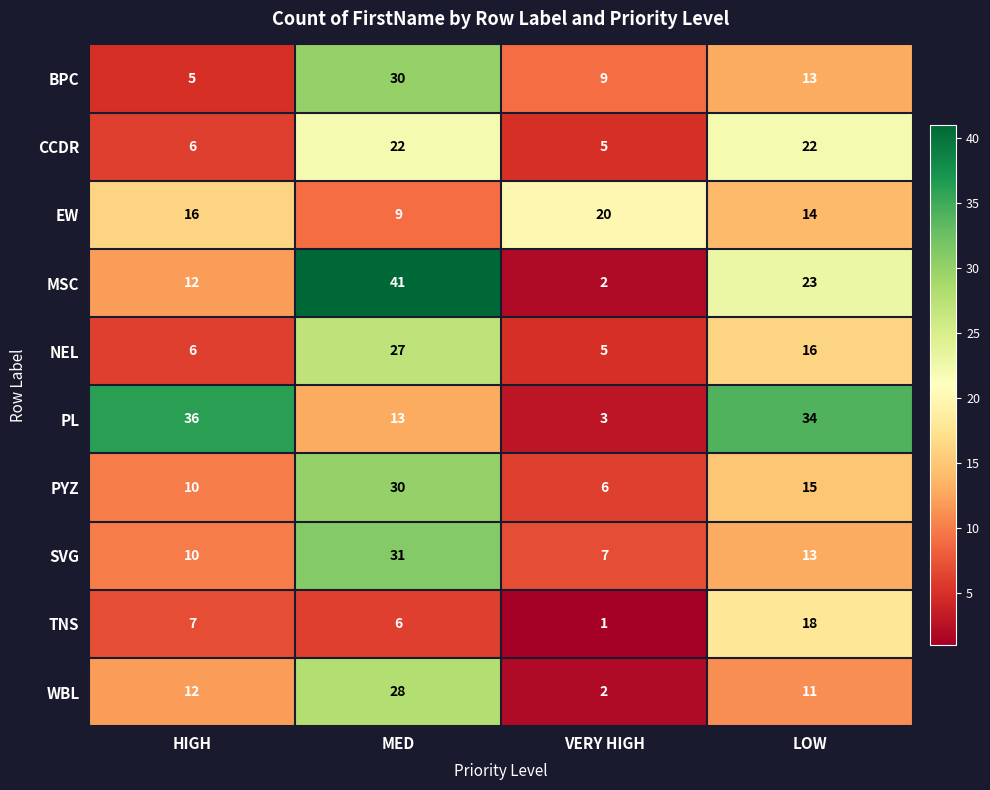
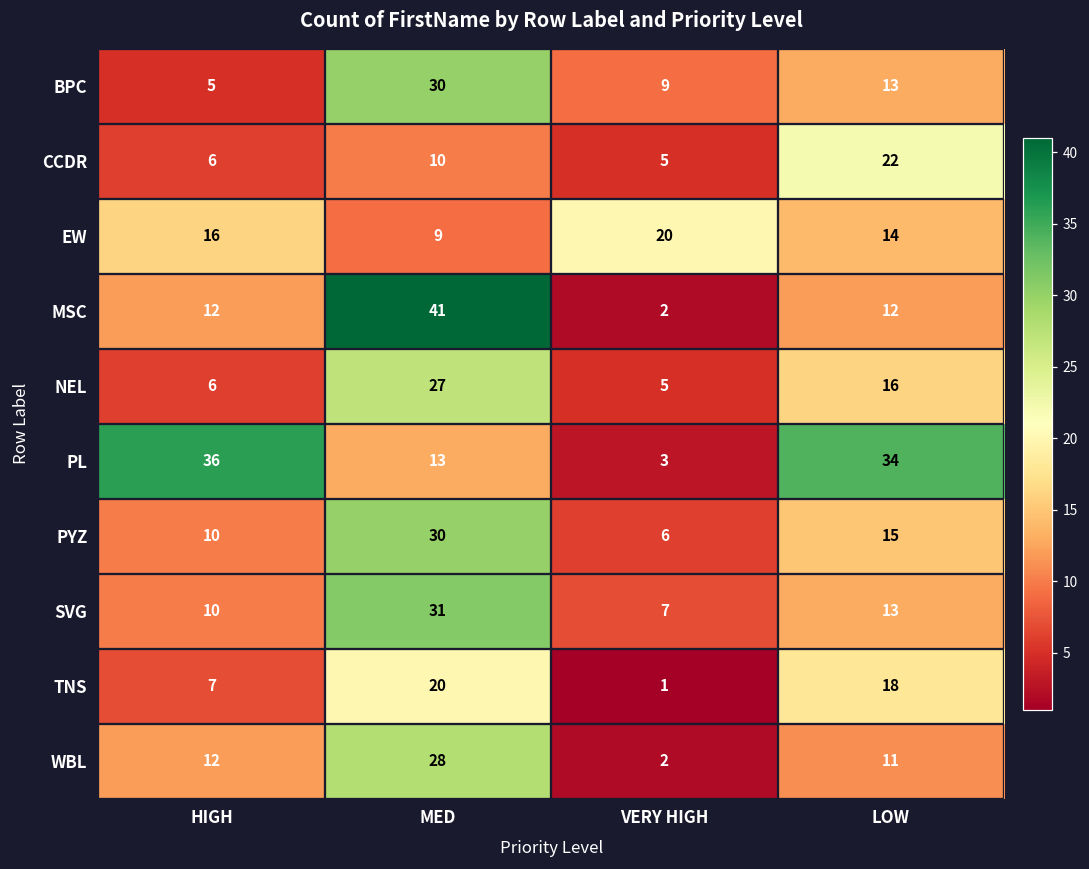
  {
    "BPC": {
      "HIGH": 5,
      "MED": 30,
      "VERY HIGH": 9,
      "LOW": 13
    },
    "CCDR": {
      "HIGH": 6,
-     "MED": 22,
+     "MED": 10,
      "VERY HIGH": 5,
      "LOW": 22
    },
    "EW": {
      "HIGH": 16,
      "MED": 9,
      "VERY HIGH": 20,
      "LOW": 14
    },
    "MSC": {
      "HIGH": 12,
      "MED": 41,
      "VERY HIGH": 2,
-     "LOW": 23
+     "LOW": 12
    },
    "NEL": {
      "HIGH": 6,
      "MED": 27,
      "VERY HIGH": 5,
      "LOW": 16
    },
    "PL": {
      "HIGH": 36,
      "MED": 13,
      "VERY HIGH": 3,
      "LOW": 34
    },
    "PYZ": {
      "HIGH": 10,
      "MED": 30,
      "VERY HIGH": 6,
      "LOW": 15
    },
    "SVG": {
      "HIGH": 10,
      "MED": 31,
      "VERY HIGH": 7,
      "LOW": 13
    },
    "TNS": {
      "HIGH": 7,
-     "MED": 6,
+     "MED": 20,
      "VERY HIGH": 1,
      "LOW": 18
    },
    "WBL": {
      "HIGH": 12,
      "MED": 28,
      "VERY HIGH": 2,
      "LOW": 11
    }
  }
